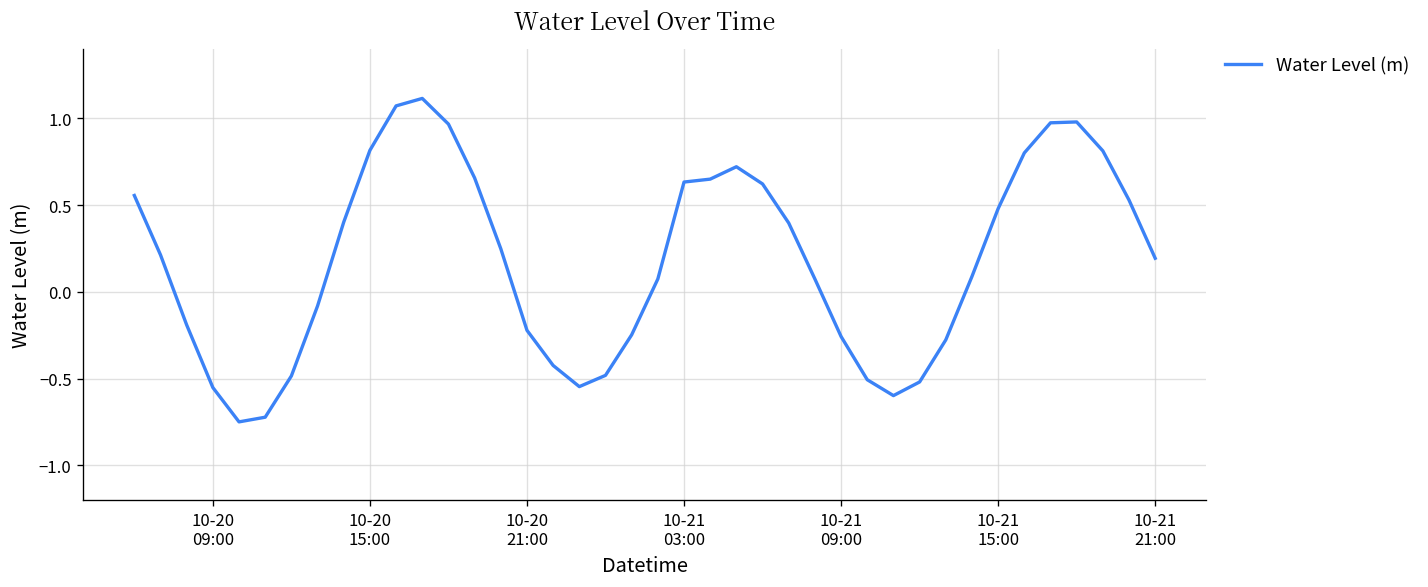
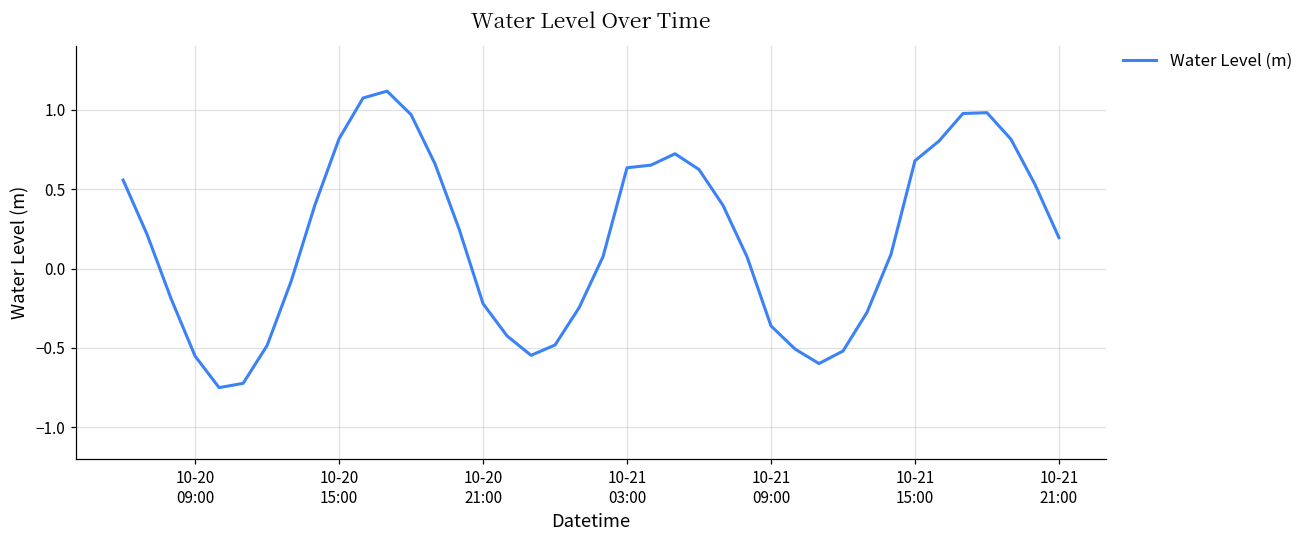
  {
    "10-20 09:00": -0.55,
    "10-20 15:00": 0.82,
    "10-20 21:00": -0.22,
    "10-21 03:00": 0.63,
-   "10-21 09:00": -0.26,
-   "10-21 15:00": 0.48,
+   "10-21 09:00": -0.36,
+   "10-21 15:00": 0.68,
    "10-21 21:00": 0.19
  }
